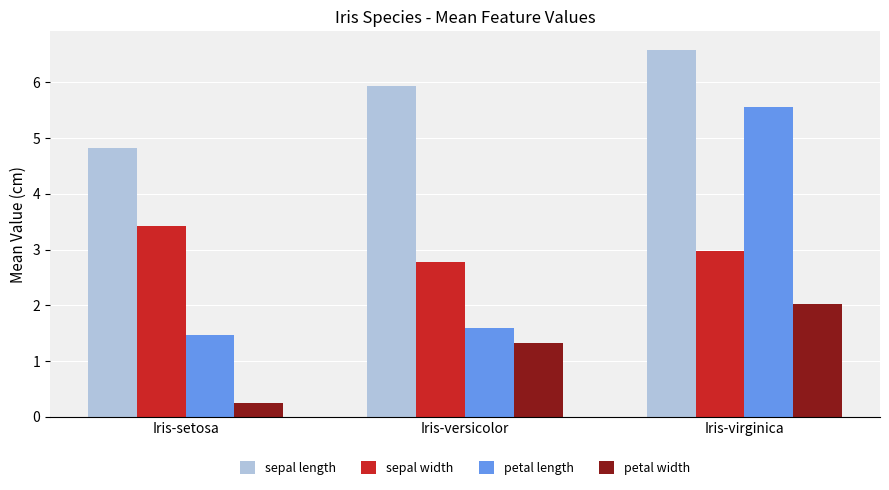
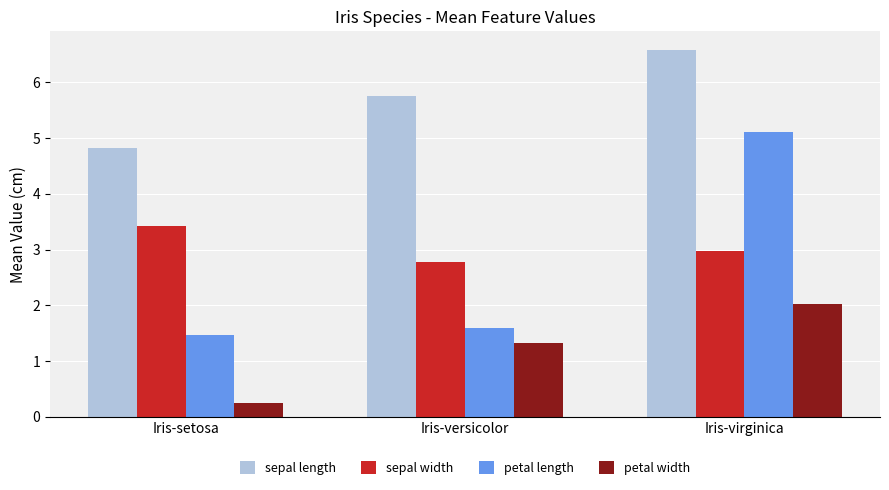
  {
    "sepal length": {
      "Iris-setosa": 4.8,
-     "Iris-versicolor": 5.9,
+     "Iris-versicolor": 5.8,
      "Iris-virginica": 6.6
    },
    "sepal width": {
      "Iris-setosa": 3.4,
      "Iris-versicolor": 2.8,
      "Iris-virginica": 3.0
    },
    "petal length": {
      "Iris-setosa": 1.5,
      "Iris-versicolor": 1.6,
-     "Iris-virginica": 5.6
+     "Iris-virginica": 5.1
    },
    "petal width": {
      "Iris-setosa": 0.2,
      "Iris-versicolor": 1.3,
      "Iris-virginica": 2.0
    }
  }
